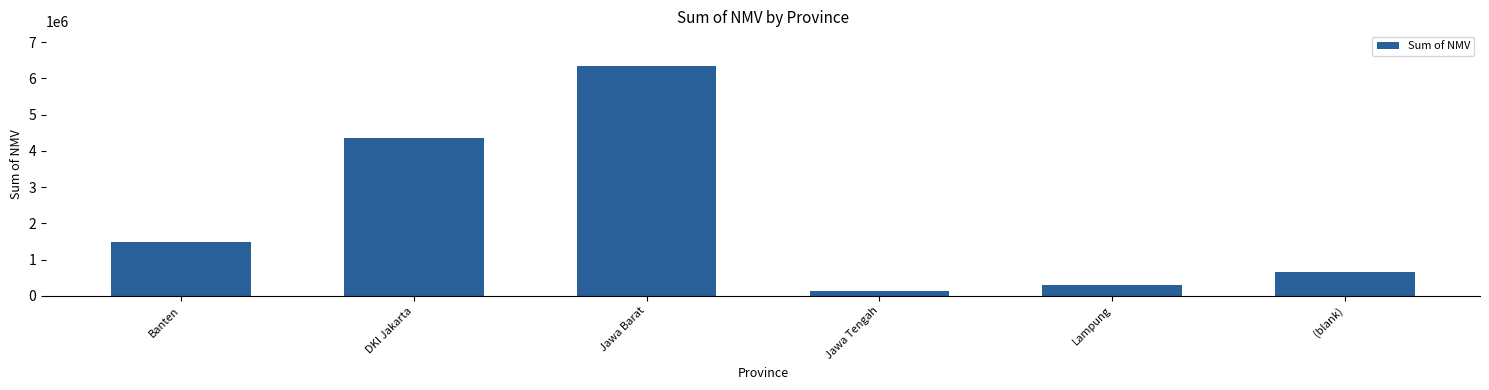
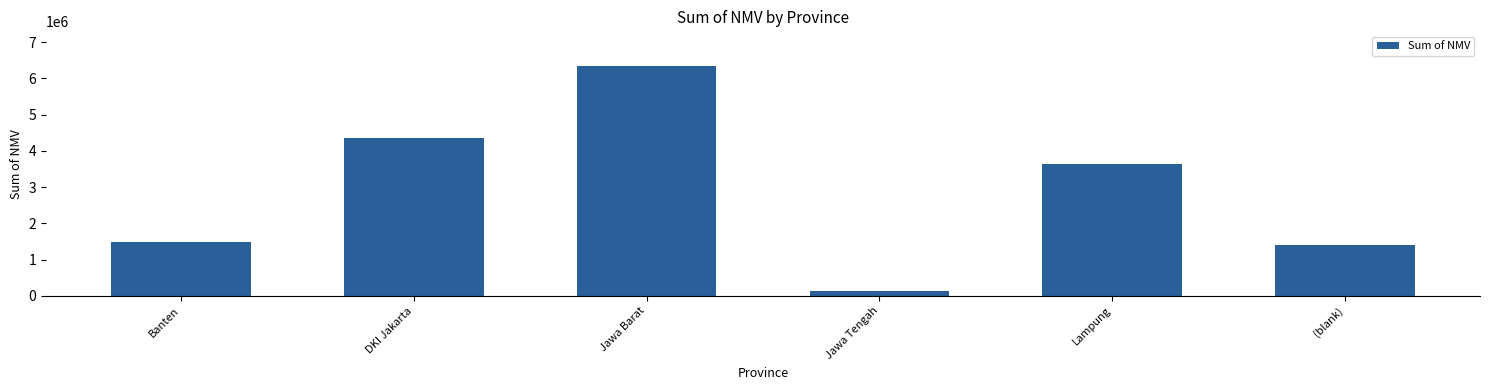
  {
    "Banten": 1500000,
    "DKI Jakarta": 4400000,
    "Jawa Barat": 6300000,
    "Jawa Tengah": 100000,
-   "Lampung": 300000,
-   "(blank)": 700000
+   "Lampung": 3600000,
+   "(blank)": 1400000
  }
